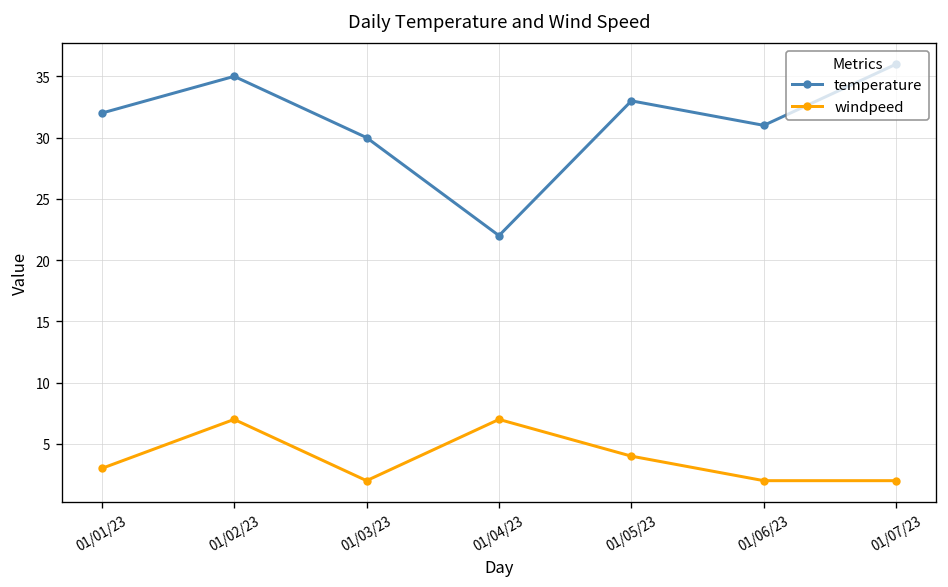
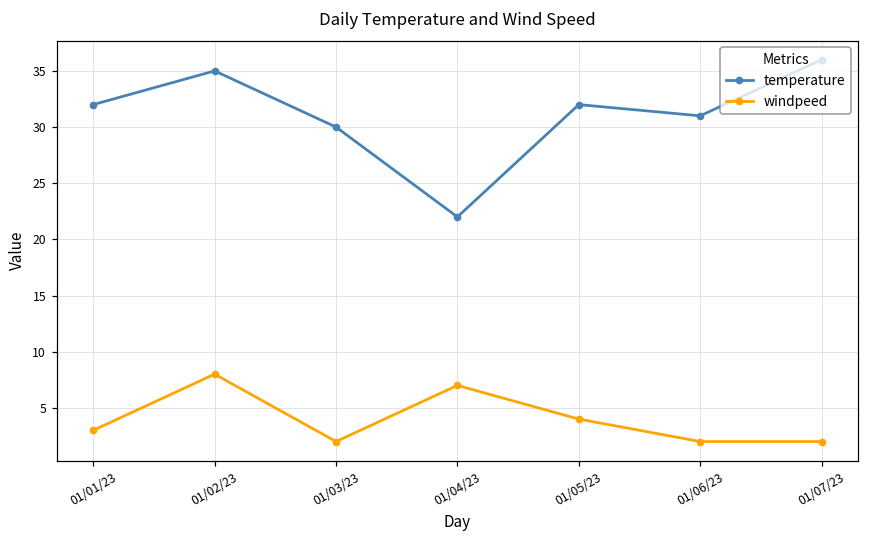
  {
    "temperature": {
      "01/01/23": 32,
      "01/02/23": 35,
      "01/03/23": 30,
      "01/04/23": 22,
-     "01/05/23": 33,
+     "01/05/23": 32,
      "01/06/23": 31
    },
    "windpeed": {
      "01/01/23": 3,
-     "01/02/23": 7,
+     "01/02/23": 8,
      "01/03/23": 2,
      "01/04/23": 7,
      "01/05/23": 4,
      "01/06/23": 2,
      "01/07/23": 2
    }
  }
